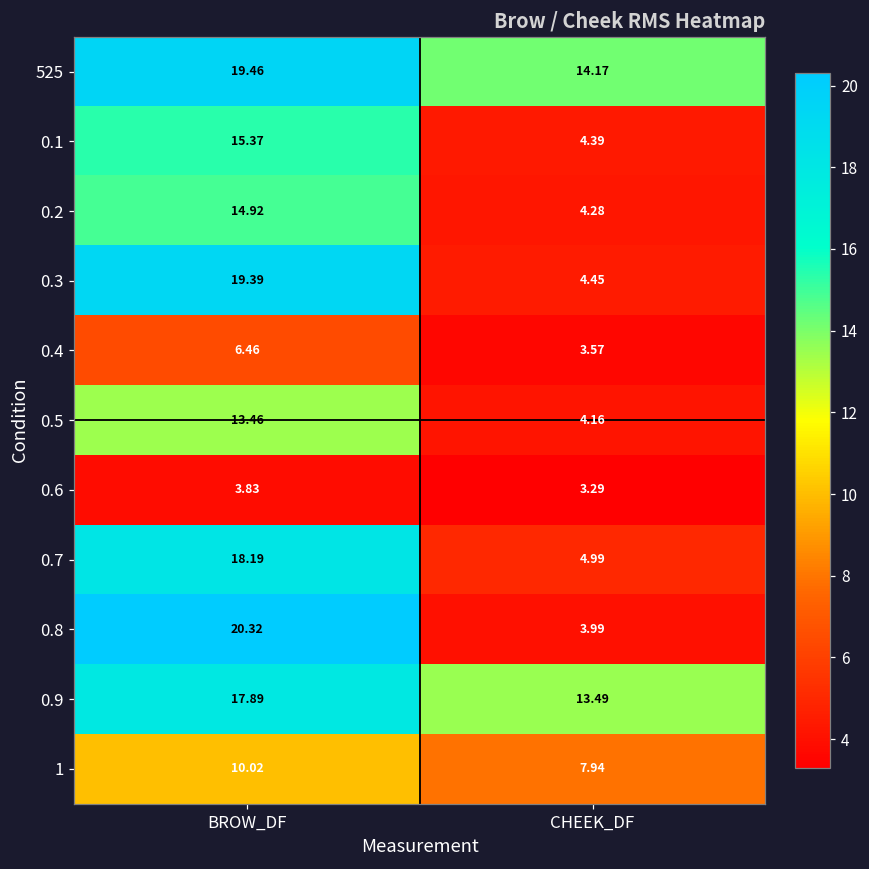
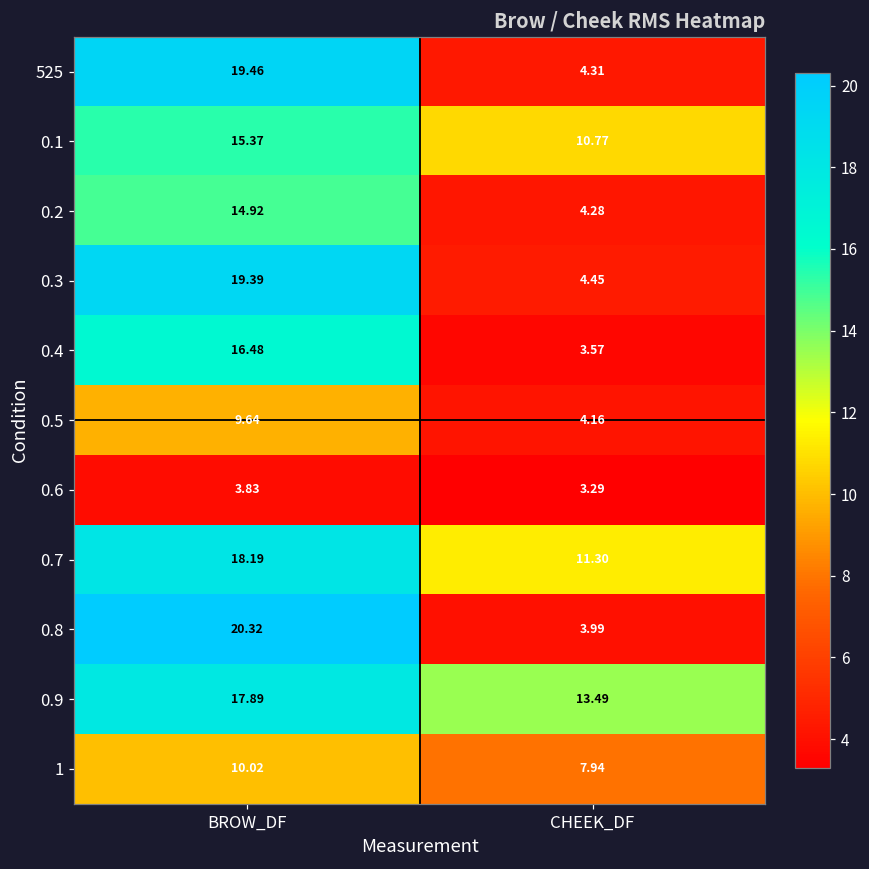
  {
    "525": {
      "BROW_DF": 19.46,
-     "CHEEK_DF": 14.17
+     "CHEEK_DF": 4.31
    },
    "0.1": {
      "BROW_DF": 15.37,
-     "CHEEK_DF": 4.39
+     "CHEEK_DF": 10.77
    },
    "0.2": {
      "BROW_DF": 14.92,
      "CHEEK_DF": 4.28
    },
    "0.3": {
      "BROW_DF": 19.39,
      "CHEEK_DF": 4.45
    },
    "0.4": {
-     "BROW_DF": 6.46,
+     "BROW_DF": 16.48,
      "CHEEK_DF": 3.57
    },
    "0.5": {
-     "BROW_DF": 13.46,
+     "BROW_DF": 9.64,
      "CHEEK_DF": 4.16
    },
    "0.6": {
      "BROW_DF": 3.83,
      "CHEEK_DF": 3.29
    },
    "0.7": {
      "BROW_DF": 18.19,
-     "CHEEK_DF": 4.99
+     "CHEEK_DF": 11.30
    },
    "0.8": {
      "BROW_DF": 20.32,
      "CHEEK_DF": 3.99
    },
    "0.9": {
      "BROW_DF": 17.89,
      "CHEEK_DF": 13.49
    },
    "1": {
      "BROW_DF": 10.02,
      "CHEEK_DF": 7.94
    }
  }
